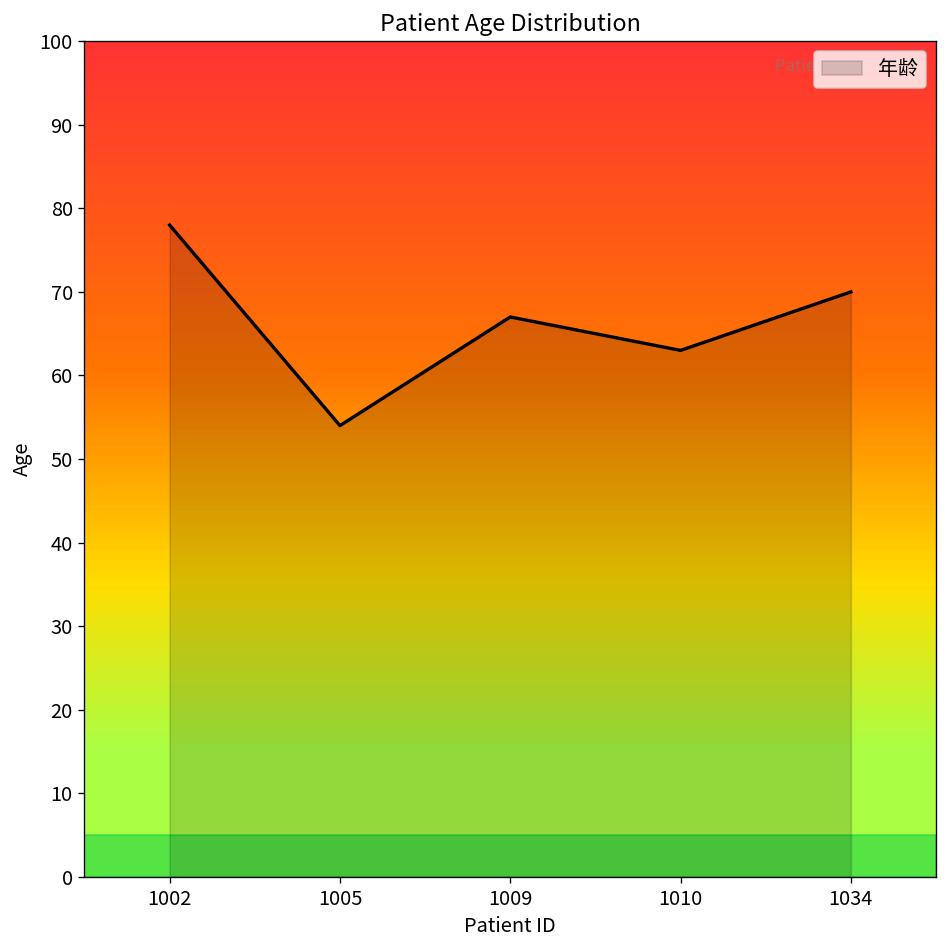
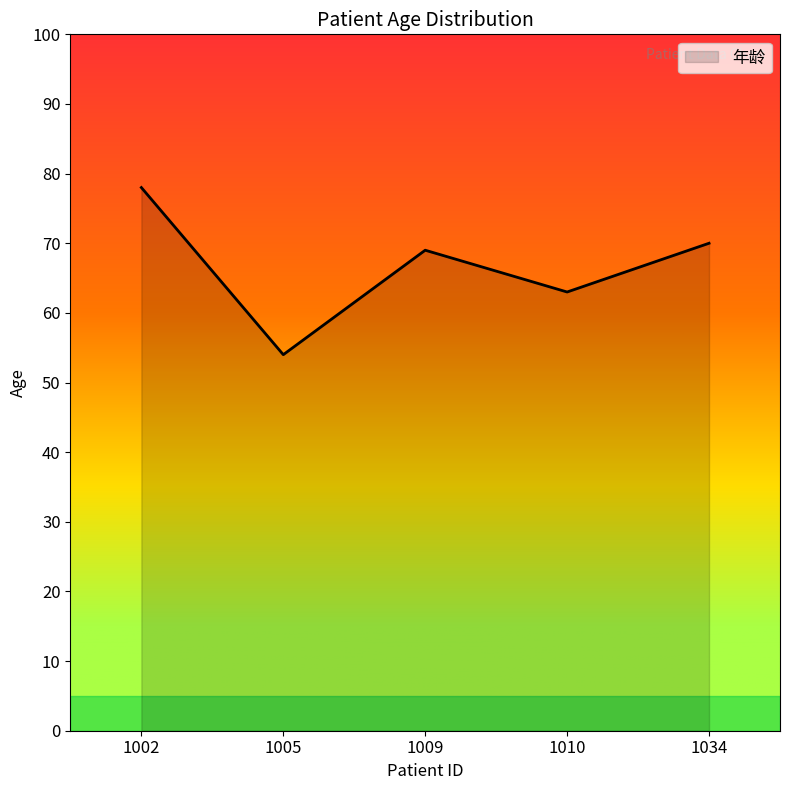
  {
    "1002": 78,
    "1005": 54,
-   "1009": 67,
+   "1009": 69,
    "1010": 63,
    "1034": 70
  }
